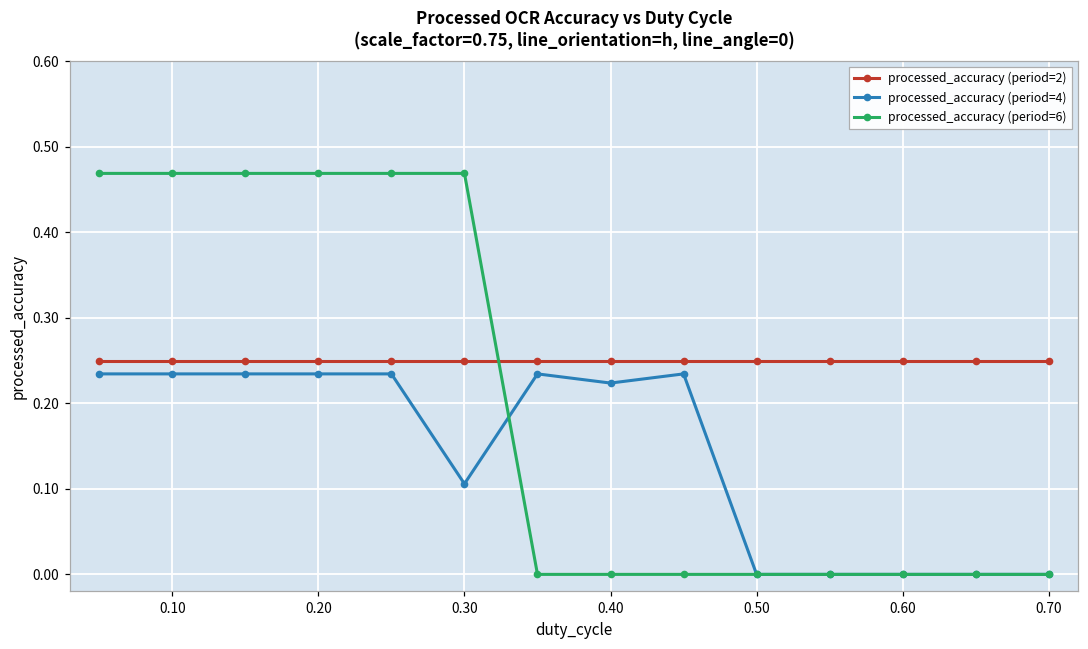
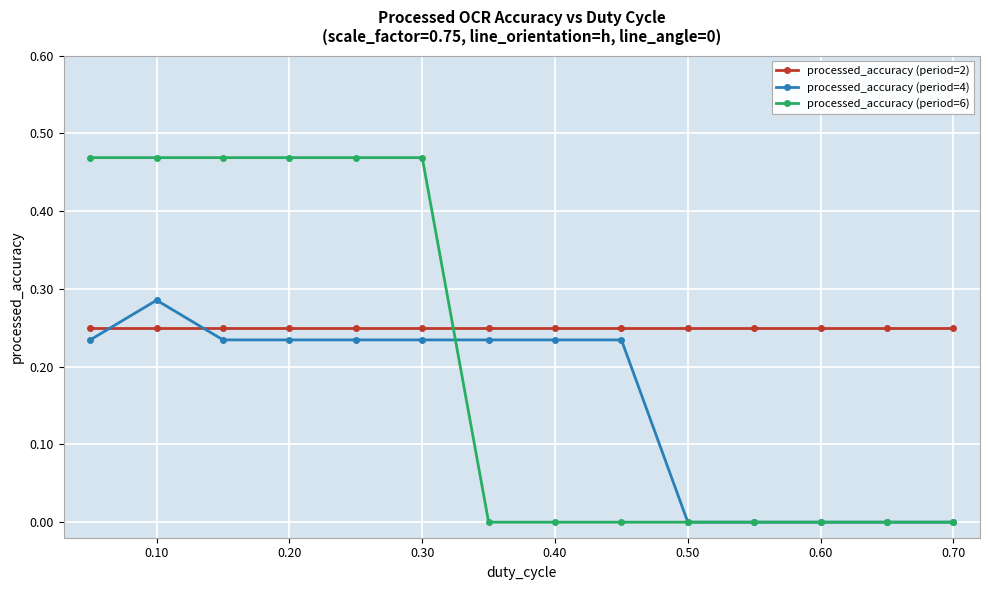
  {
    "processed_accuracy (period=2)": {
      "0.10": 0.25,
      "0.20": 0.25,
      "0.30": 0.25,
      "0.40": 0.25,
      "0.50": 0.25,
      "0.60": 0.25,
      "0.70": 0.25
    },
    "processed_accuracy (period=4)": {
-     "0.10": 0.23,
+     "0.10": 0.29,
      "0.20": 0.23,
-     "0.30": 0.11,
-     "0.40": 0.22
+     "0.30": 0.23,
+     "0.40": 0.23
    },
    "processed_accuracy (period=6)": {
      "0.10": 0.47,
      "0.20": 0.47,
      "0.30": 0.47,
      "0.40": 0.00
    }
  }
